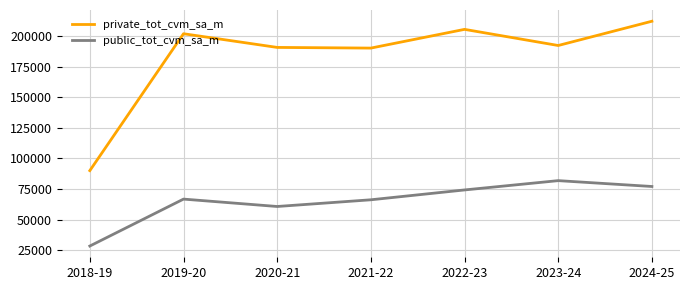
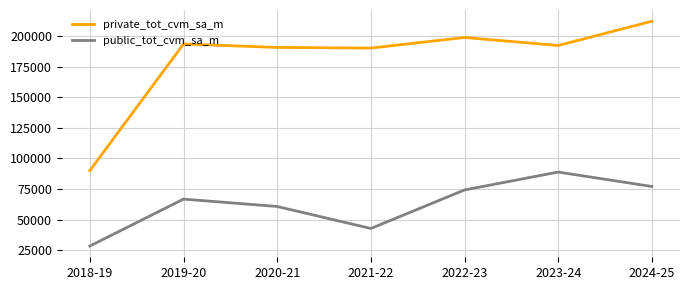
  {
    "private_tot_cvm_sa_m": {
      "2018-19": 90000,
-     "2019-20": 202000,
+     "2019-20": 194000,
      "2020-21": 191000,
      "2021-22": 190000,
-     "2022-23": 206000,
+     "2022-23": 199000,
      "2023-24": 192000,
      "2024-25": 212000
    },
    "public_tot_cvm_sa_m": {
      "2018-19": 28000,
      "2019-20": 67000,
      "2020-21": 61000,
-     "2021-22": 66000,
+     "2021-22": 43000,
      "2022-23": 74000,
-     "2023-24": 82000,
+     "2023-24": 89000,
      "2024-25": 77000
    }
  }
